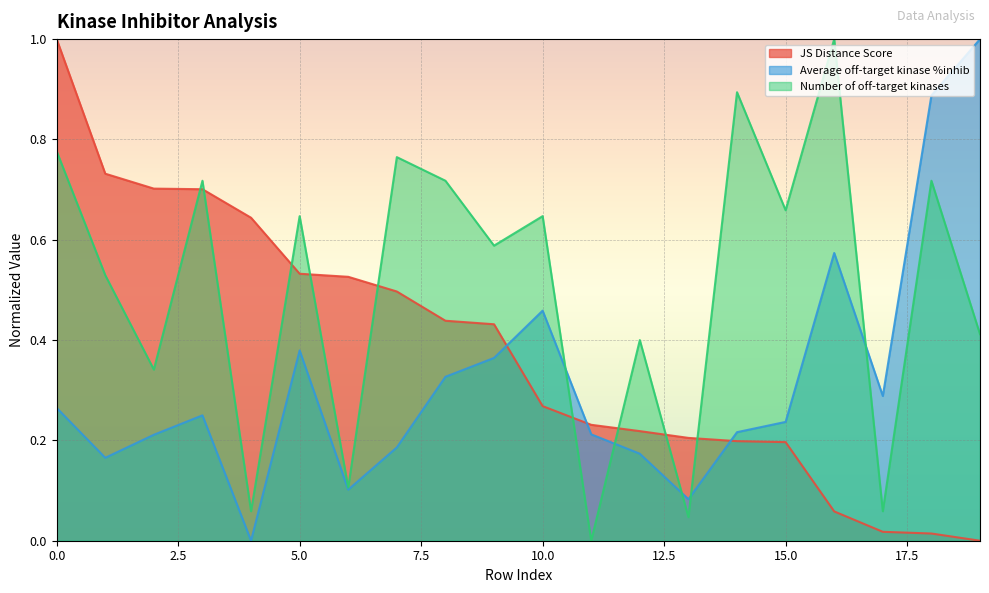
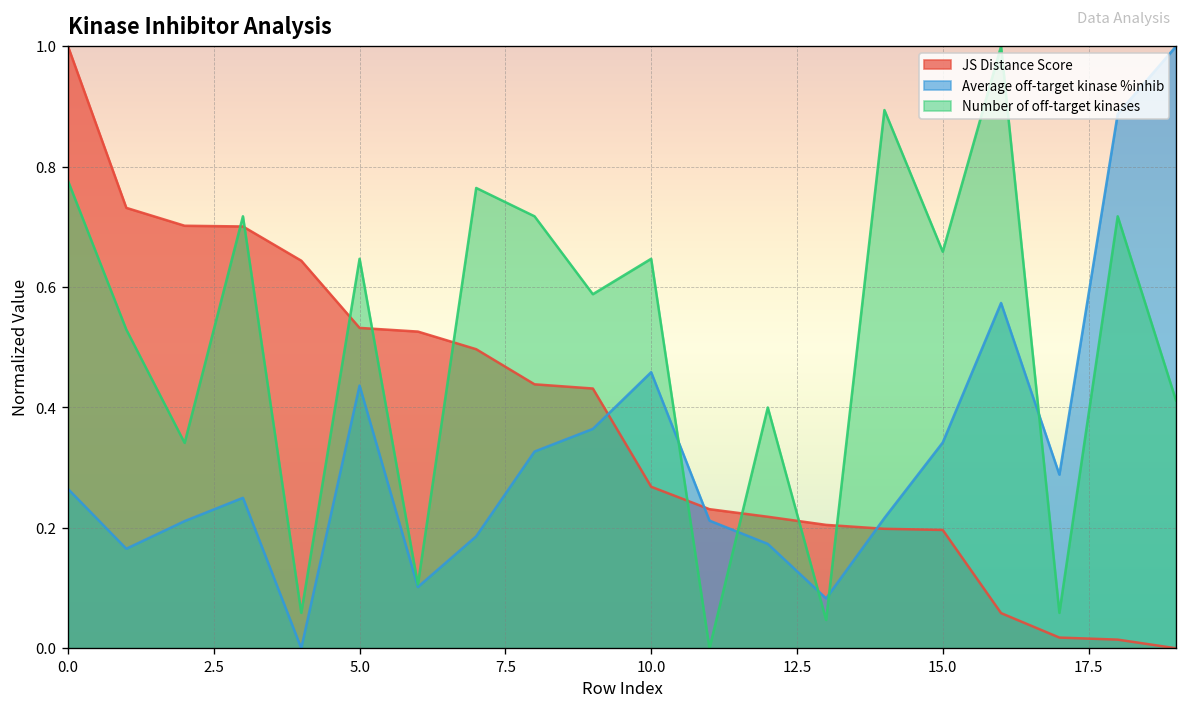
  {
    "JS Distance Score": {
      "0.0": 1.00,
      "5.0": 0.53,
      "10.0": 0.27,
      "15.0": 0.20
    },
    "Average off-target kinase %inhib": {
      "0.0": 0.26,
-     "5.0": 0.38,
+     "5.0": 0.44,
      "10.0": 0.46,
-     "15.0": 0.24
+     "15.0": 0.34
    },
    "Number of off-target kinases": {
      "0.0": 0.78,
      "5.0": 0.65,
      "10.0": 0.65,
      "15.0": 0.66
    }
  }
